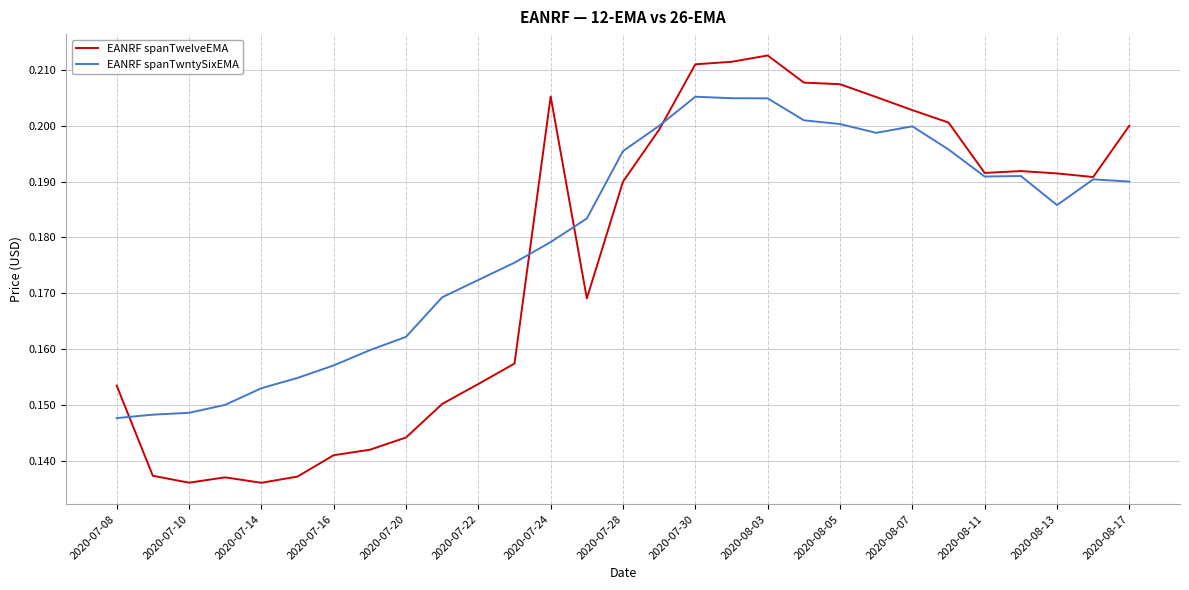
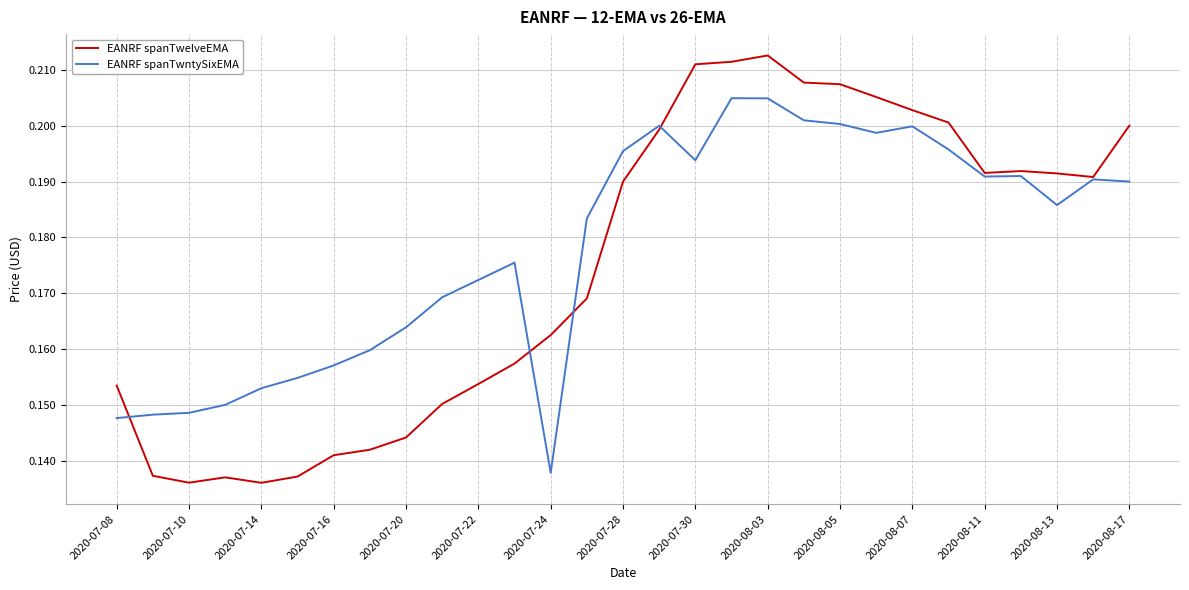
  {
    "EANRF spanTwelveEMA": {
      "2020-07-08": 0.154,
      "2020-07-10": 0.136,
      "2020-07-14": 0.136,
      "2020-07-16": 0.141,
      "2020-07-20": 0.144,
      "2020-07-22": 0.154,
-     "2020-07-24": 0.205,
+     "2020-07-24": 0.163,
      "2020-07-28": 0.190,
      "2020-07-30": 0.211,
      "2020-08-03": 0.213,
      "2020-08-05": 0.207,
      "2020-08-07": 0.203,
      "2020-08-11": 0.192,
      "2020-08-13": 0.191,
      "2020-08-17": 0.200
    },
    "EANRF spanTwntySixEMA": {
      "2020-07-08": 0.148,
      "2020-07-10": 0.149,
      "2020-07-14": 0.153,
      "2020-07-16": 0.157,
-     "2020-07-20": 0.162,
+     "2020-07-20": 0.164,
      "2020-07-22": 0.172,
-     "2020-07-24": 0.179,
+     "2020-07-24": 0.138,
      "2020-07-28": 0.195,
-     "2020-07-30": 0.205,
+     "2020-07-30": 0.194,
      "2020-08-03": 0.205,
      "2020-08-05": 0.200,
      "2020-08-07": 0.200,
      "2020-08-11": 0.191,
      "2020-08-13": 0.186,
      "2020-08-17": 0.190
    }
  }
